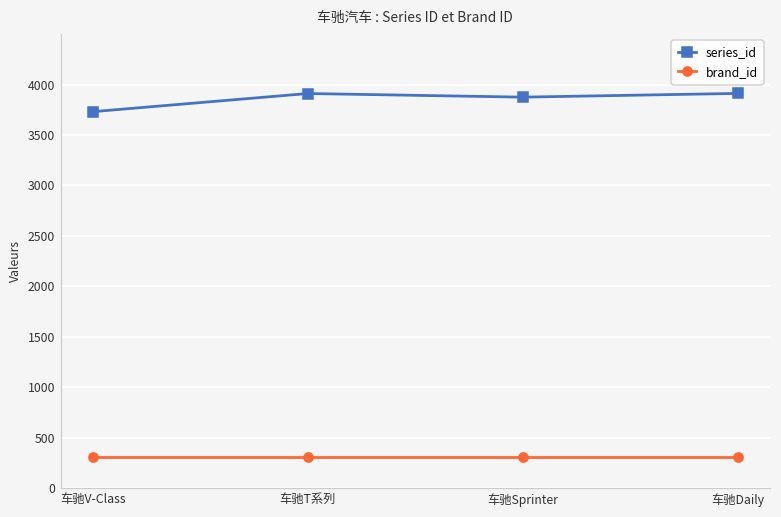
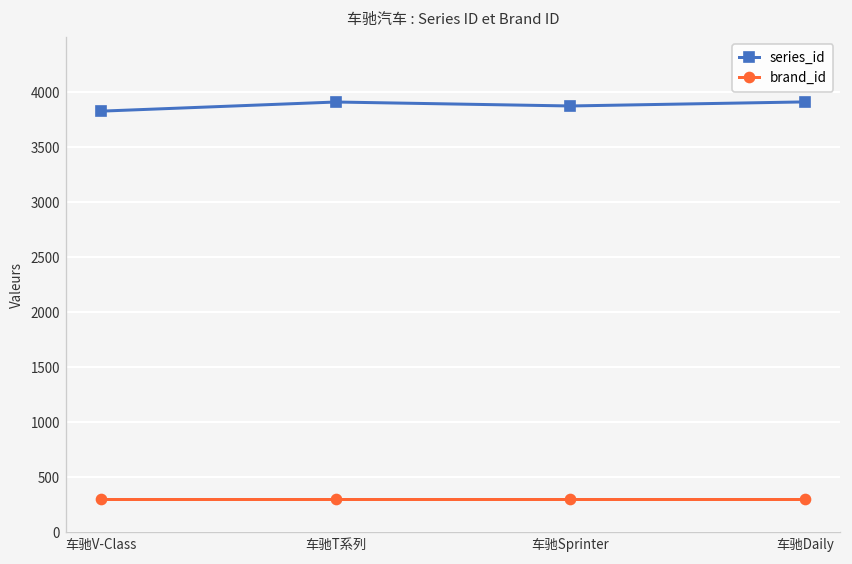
  {
    "series_id": {
-     "车驰V-Class": 3700,
+     "车驰V-Class": 3800,
      "车驰T系列": 3900,
      "车驰Sprinter": 3900,
      "车驰Daily": 3900
    },
    "brand_id": {
      "车驰V-Class": 300,
      "车驰T系列": 300,
      "车驰Sprinter": 300,
      "车驰Daily": 300
    }
  }
